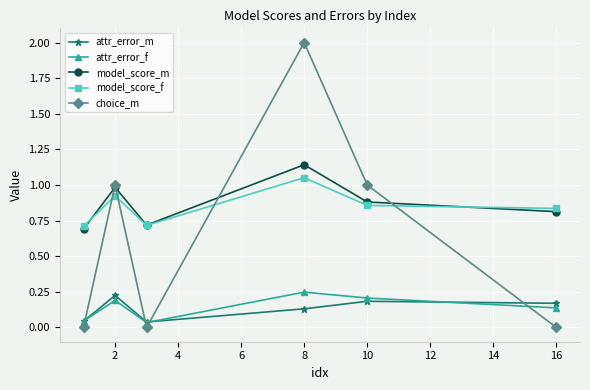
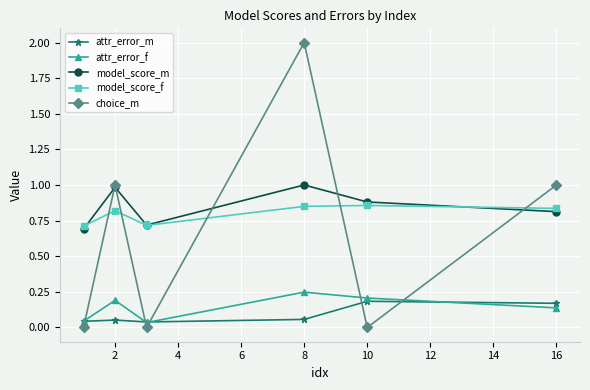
  {
    "attr_error_m": {
-     "2": 0.23,
-     "8": 0.13,
+     "2": 0.05,
+     "8": 0.06,
      "10": 0.18,
      "16": 0.17
    },
    "attr_error_f": {
      "2": 0.19,
      "8": 0.25,
      "10": 0.21,
      "16": 0.14
    },
    "model_score_m": {
-     "8": 1.14,
+     "8": 1.00,
      "10": 0.88,
      "16": 0.81
    },
    "model_score_f": {
-     "2": 0.92,
-     "8": 1.05,
+     "2": 0.82,
+     "8": 0.85,
      "10": 0.86,
      "16": 0.84
    },
    "choice_m": {
      "8": 2,
-     "10": 1,
-     "16": 0
+     "10": 0,
+     "16": 1
    }
  }
